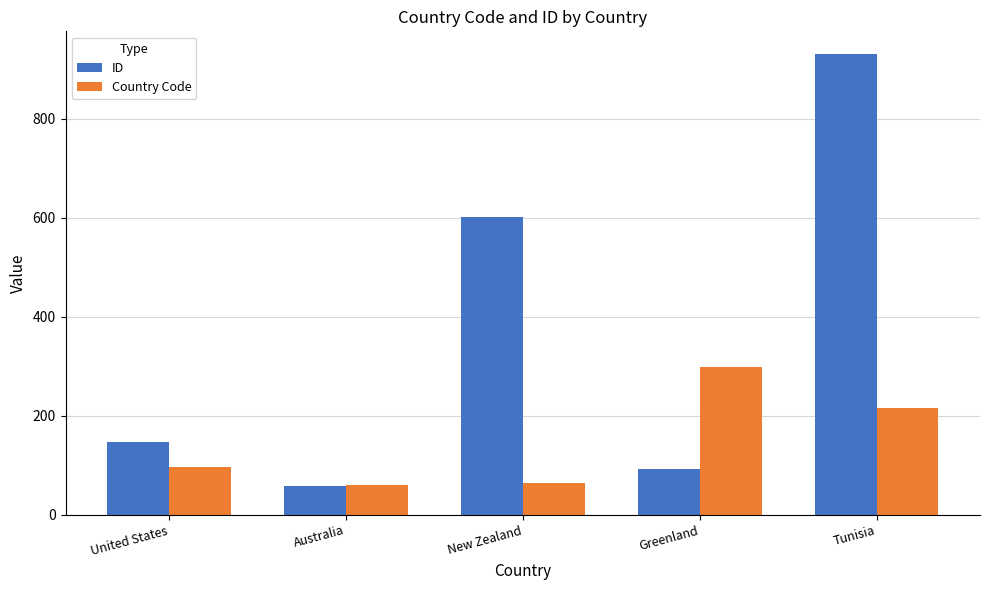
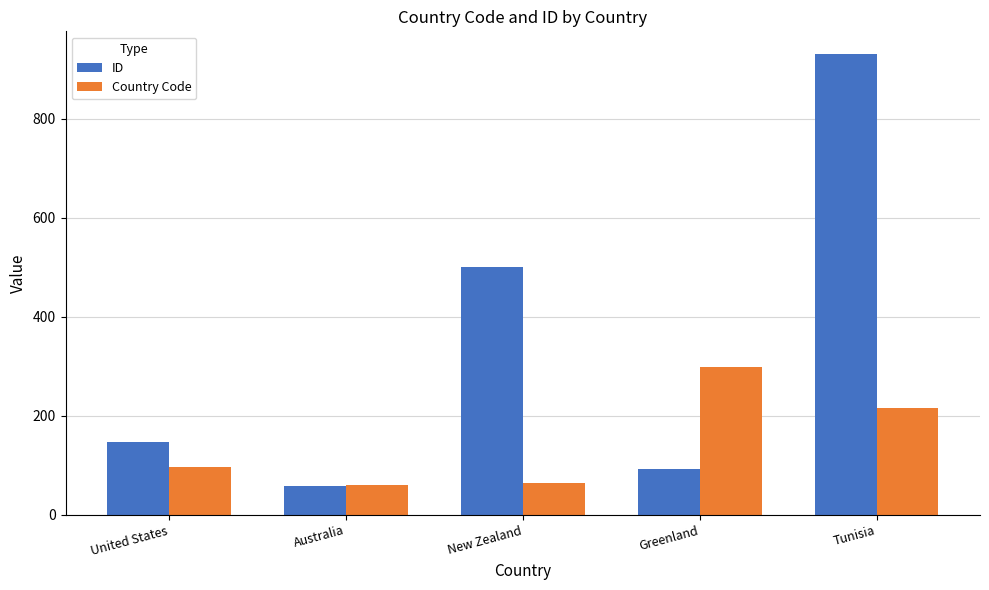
  {
    "ID": {
      "United States": 150,
      "Australia": 60,
-     "New Zealand": 600,
+     "New Zealand": 500,
      "Greenland": 90,
      "Tunisia": 930
    },
    "Country Code": {
      "United States": 100,
      "Australia": 60,
      "New Zealand": 60,
      "Greenland": 300,
      "Tunisia": 220
    }
  }
